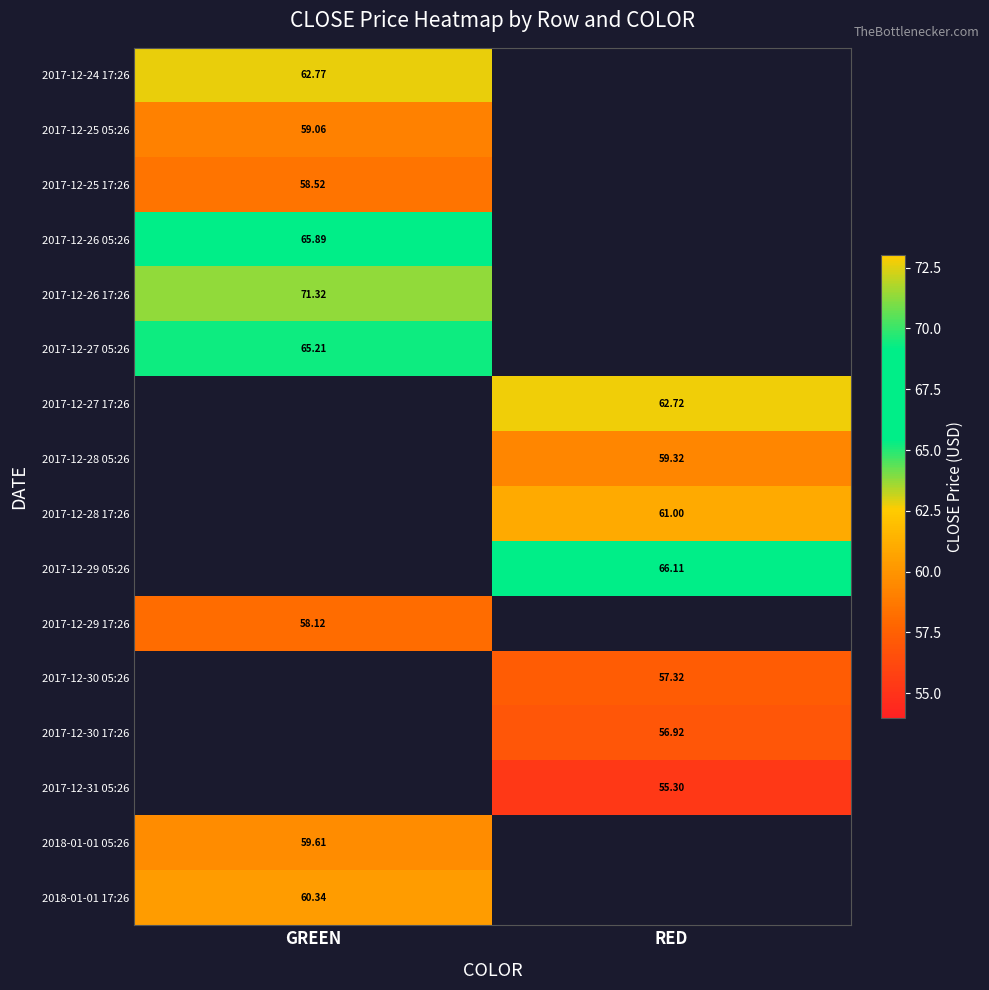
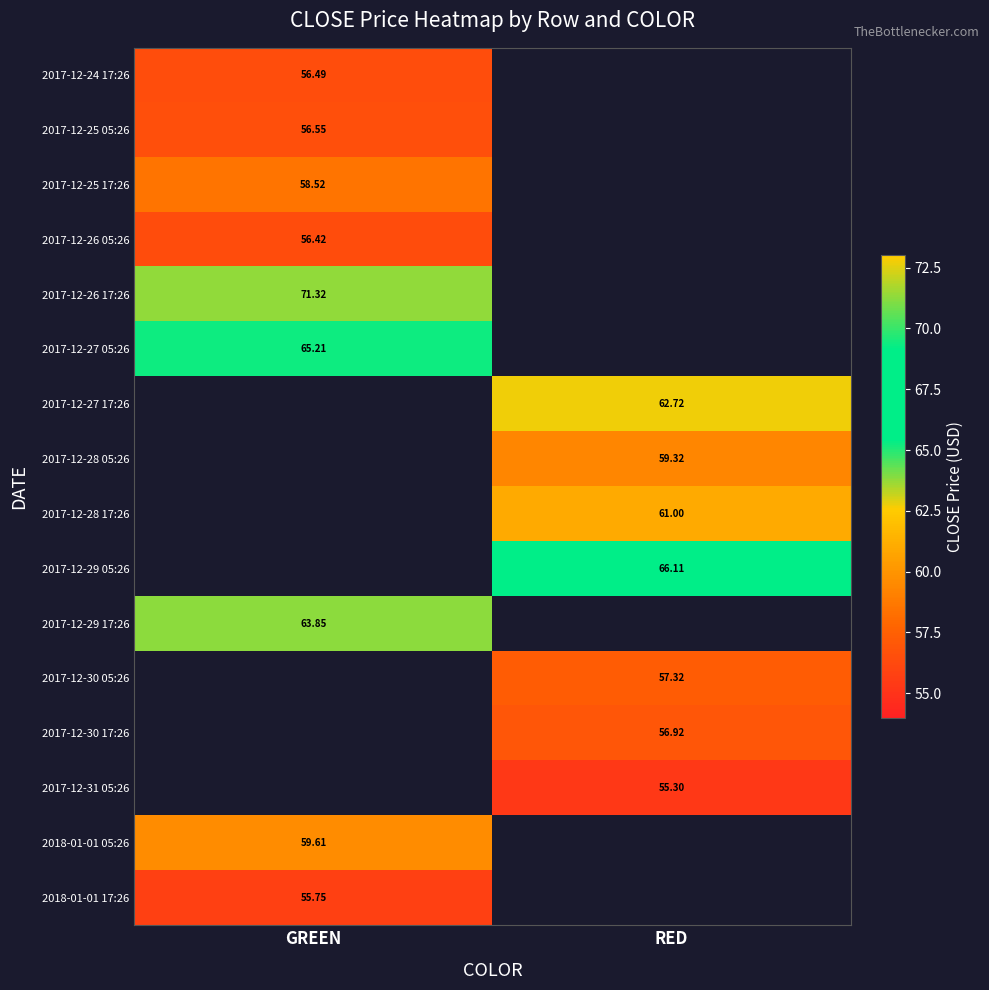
  {
    "2017-12-24 17:26": {
-     "GREEN": 62.77
+     "GREEN": 56.49
    },
    "2017-12-25 05:26": {
-     "GREEN": 59.06
+     "GREEN": 56.55
    },
    "2017-12-25 17:26": {
      "GREEN": 58.52
    },
    "2017-12-26 05:26": {
-     "GREEN": 65.89
+     "GREEN": 56.42
    },
    "2017-12-26 17:26": {
      "GREEN": 71.32
    },
    "2017-12-27 05:26": {
      "GREEN": 65.21
    },
    "2017-12-27 17:26": {
      "RED": 62.72
    },
    "2017-12-28 05:26": {
      "RED": 59.32
    },
    "2017-12-28 17:26": {
      "RED": 61.00
    },
    "2017-12-29 05:26": {
      "RED": 66.11
    },
    "2017-12-29 17:26": {
-     "GREEN": 58.12
+     "GREEN": 63.85
    },
    "2017-12-30 05:26": {
      "RED": 57.32
    },
    "2017-12-30 17:26": {
      "RED": 56.92
    },
    "2017-12-31 05:26": {
      "RED": 55.30
    },
    "2018-01-01 05:26": {
      "GREEN": 59.61
    },
    "2018-01-01 17:26": {
-     "GREEN": 60.34
+     "GREEN": 55.75
    }
  }
